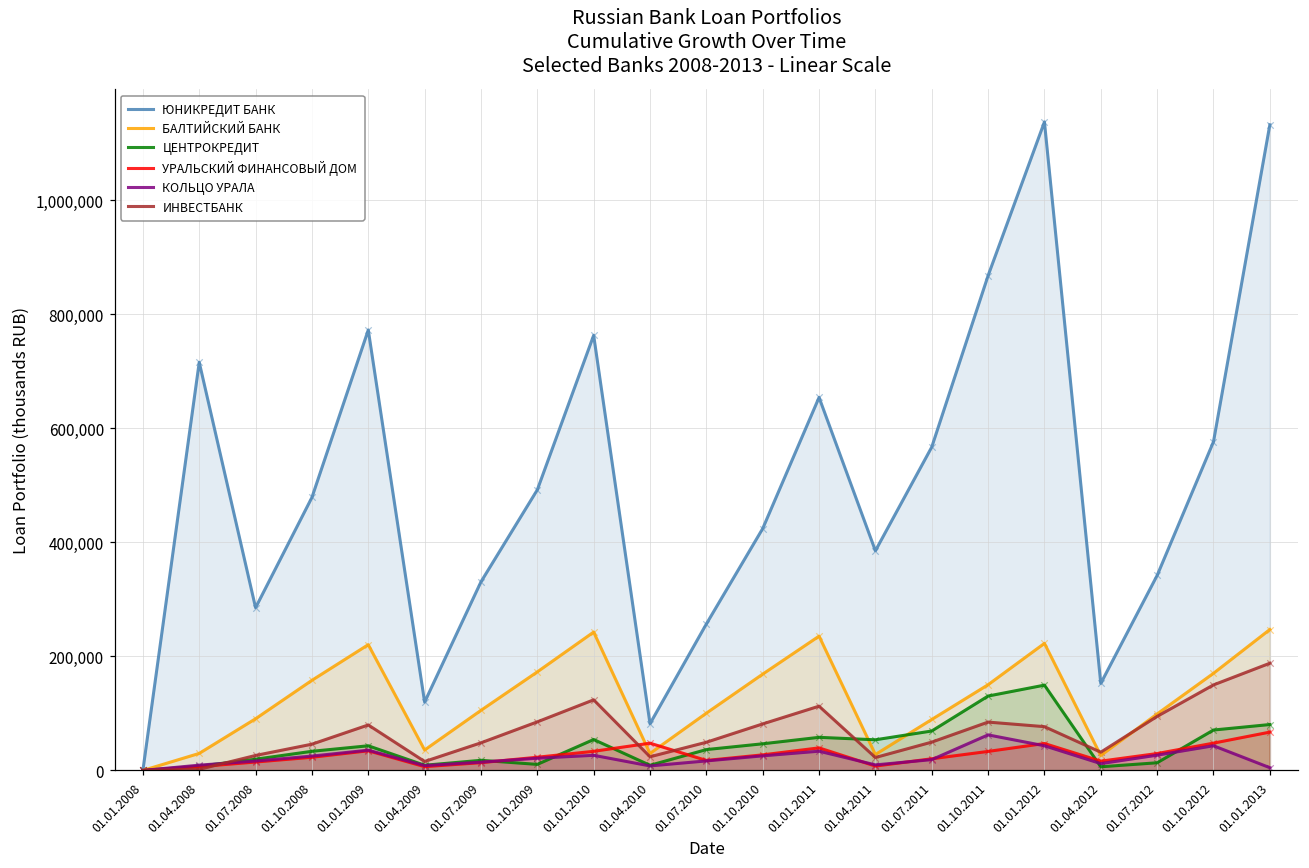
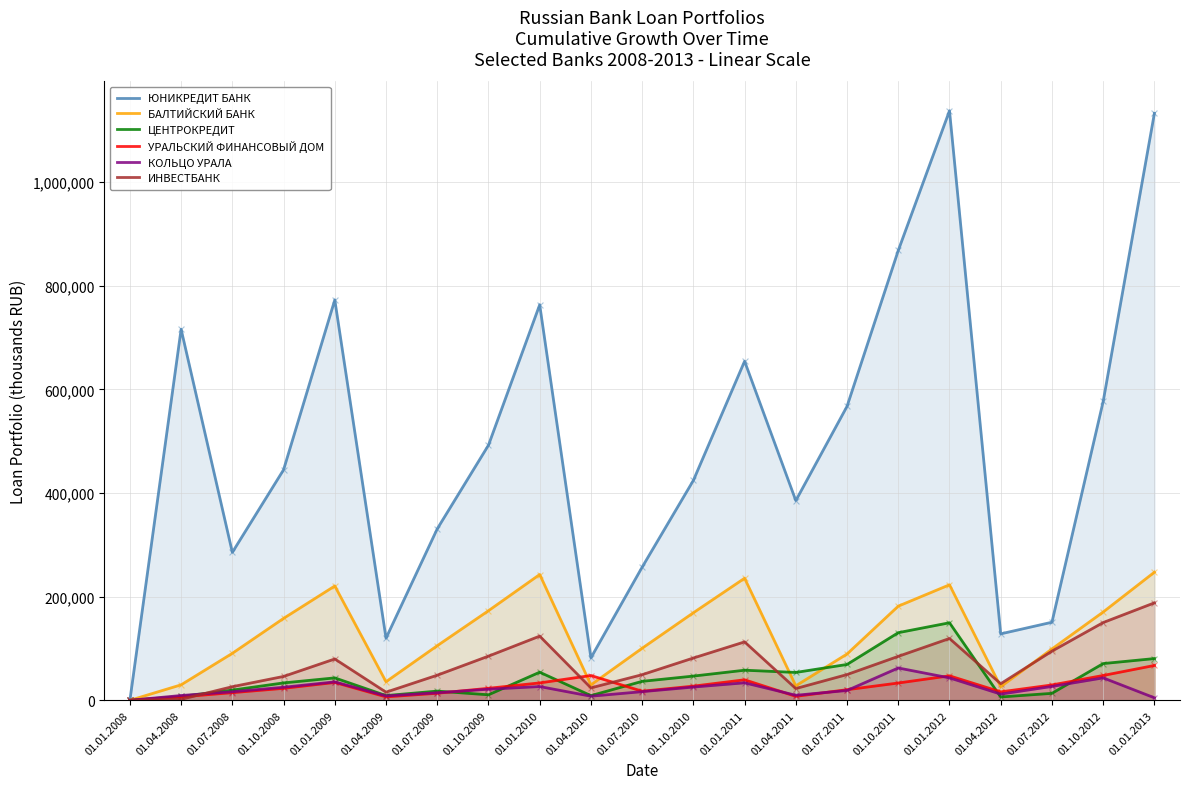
  {
    "ЮНИКРЕДИТ БАНК": {
      "01.04.2008": "720,000",
      "01.07.2008": "290,000",
-     "01.10.2008": "480,000",
+     "01.10.2008": "440,000",
      "01.01.2009": "770,000",
      "01.04.2009": "120,000",
      "01.07.2009": "330,000",
      "01.10.2009": "490,000",
      "01.01.2010": "760,000",
      "01.04.2010": "80,000",
      "01.07.2010": "260,000",
      "01.10.2010": "420,000",
      "01.01.2011": "650,000",
      "01.04.2011": "390,000",
      "01.07.2011": "570,000",
      "01.10.2011": "870,000",
      "01.01.2012": "1,140,000",
-     "01.04.2012": "150,000",
-     "01.07.2012": "340,000",
+     "01.04.2012": "130,000",
+     "01.07.2012": "150,000",
      "01.10.2012": "580,000",
      "01.01.2013": "1,130,000"
    },
    "БАЛТИЙСКИЙ БАНК": {
      "01.04.2008": "30,000",
      "01.07.2008": "90,000",
      "01.10.2008": "160,000",
      "01.01.2009": "220,000",
      "01.04.2009": "40,000",
      "01.07.2009": "110,000",
      "01.10.2009": "170,000",
      "01.01.2010": "240,000",
      "01.04.2010": "30,000",
      "01.07.2010": "100,000",
      "01.10.2010": "170,000",
      "01.01.2011": "240,000",
      "01.04.2011": "30,000",
      "01.07.2011": "90,000",
-     "01.10.2011": "150,000",
+     "01.10.2011": "180,000",
      "01.01.2012": "220,000",
      "01.04.2012": "30,000",
      "01.10.2012": "170,000",
      "01.01.2013": "250,000"
    },
    "ЦЕНТРОКРЕДИТ": {
      "01.10.2008": "30,000",
      "01.01.2009": "40,000",
      "01.10.2009": "10,000",
      "01.01.2010": "50,000",
      "01.07.2010": "40,000",
      "01.10.2010": "50,000",
      "01.01.2011": "60,000",
      "01.04.2011": "50,000",
      "01.07.2011": "70,000",
      "01.10.2011": "130,000",
      "01.01.2012": "150,000",
      "01.04.2012": "10,000",
      "01.07.2012": "10,000",
      "01.10.2012": "70,000",
      "01.01.2013": "80,000"
    },
    "УРАЛЬСКИЙ ФИНАНСОВЫЙ ДОМ": {
      "01.01.2010": "30,000",
      "01.04.2010": "50,000",
      "01.01.2011": "40,000",
      "01.10.2011": "30,000",
      "01.01.2013": "70,000"
    },
    "КОЛЬЦО УРАЛА": {
      "01.01.2010": "30,000",
      "01.01.2011": "30,000",
      "01.10.2011": "60,000",
      "01.01.2013": "0"
    },
    "ИНВЕСТБАНК": {
      "01.07.2008": "30,000",
      "01.10.2008": "50,000",
      "01.01.2009": "80,000",
      "01.04.2009": "20,000",
      "01.07.2009": "50,000",
      "01.10.2009": "90,000",
      "01.01.2010": "120,000",
      "01.04.2010": "20,000",
      "01.07.2010": "50,000",
      "01.10.2010": "80,000",
      "01.01.2011": "110,000",
      "01.04.2011": "20,000",
      "01.07.2011": "50,000",
      "01.10.2011": "80,000",
-     "01.01.2012": "80,000",
+     "01.01.2012": "120,000",
      "01.04.2012": "30,000",
      "01.10.2012": "150,000",
      "01.01.2013": "190,000"
    }
  }
